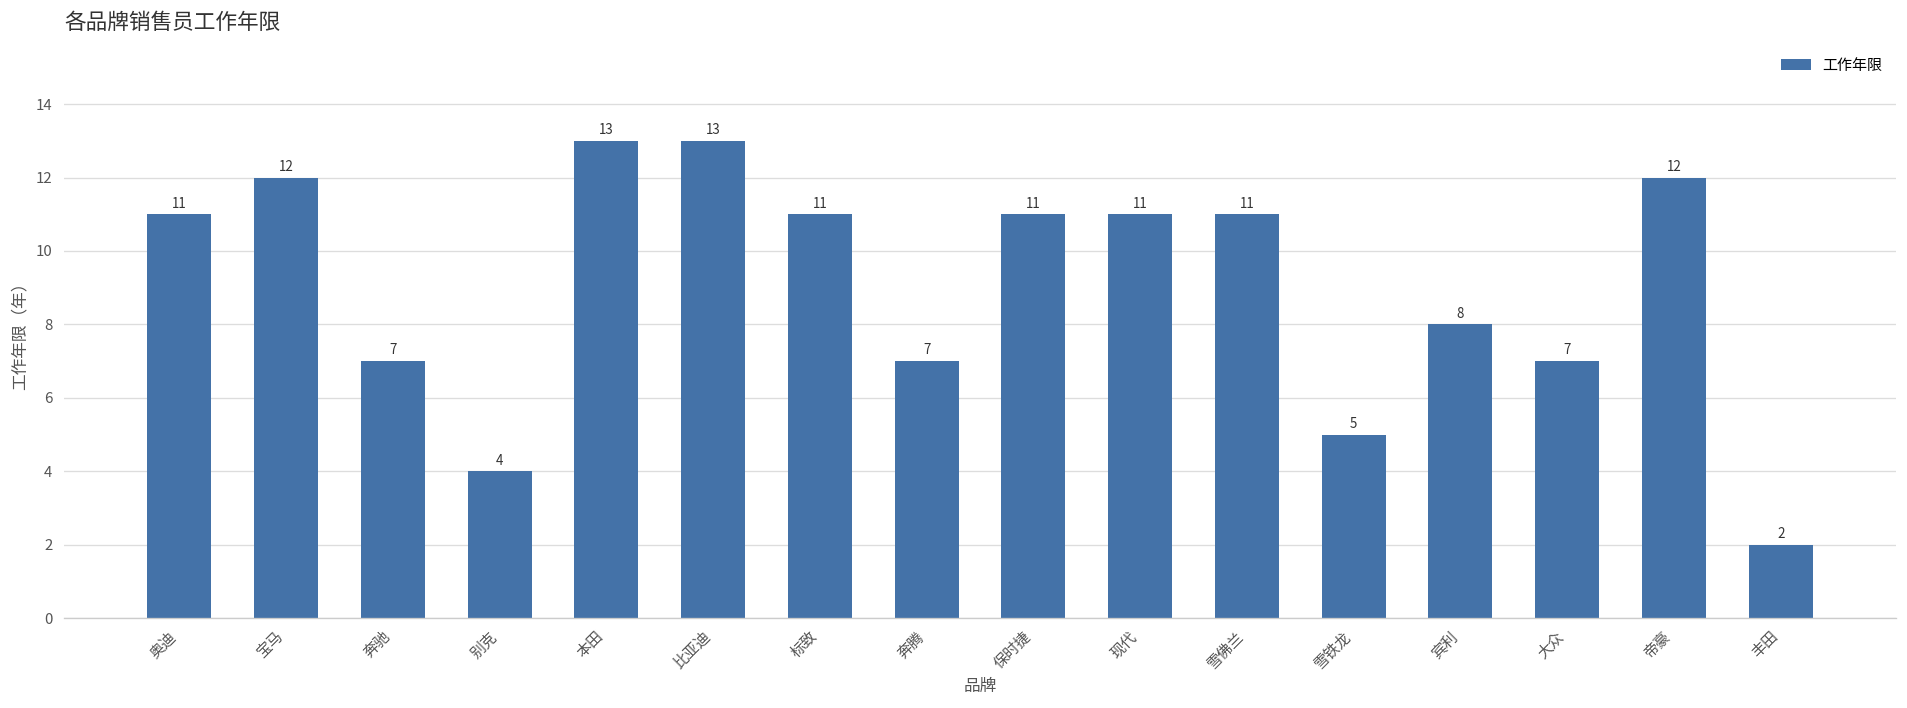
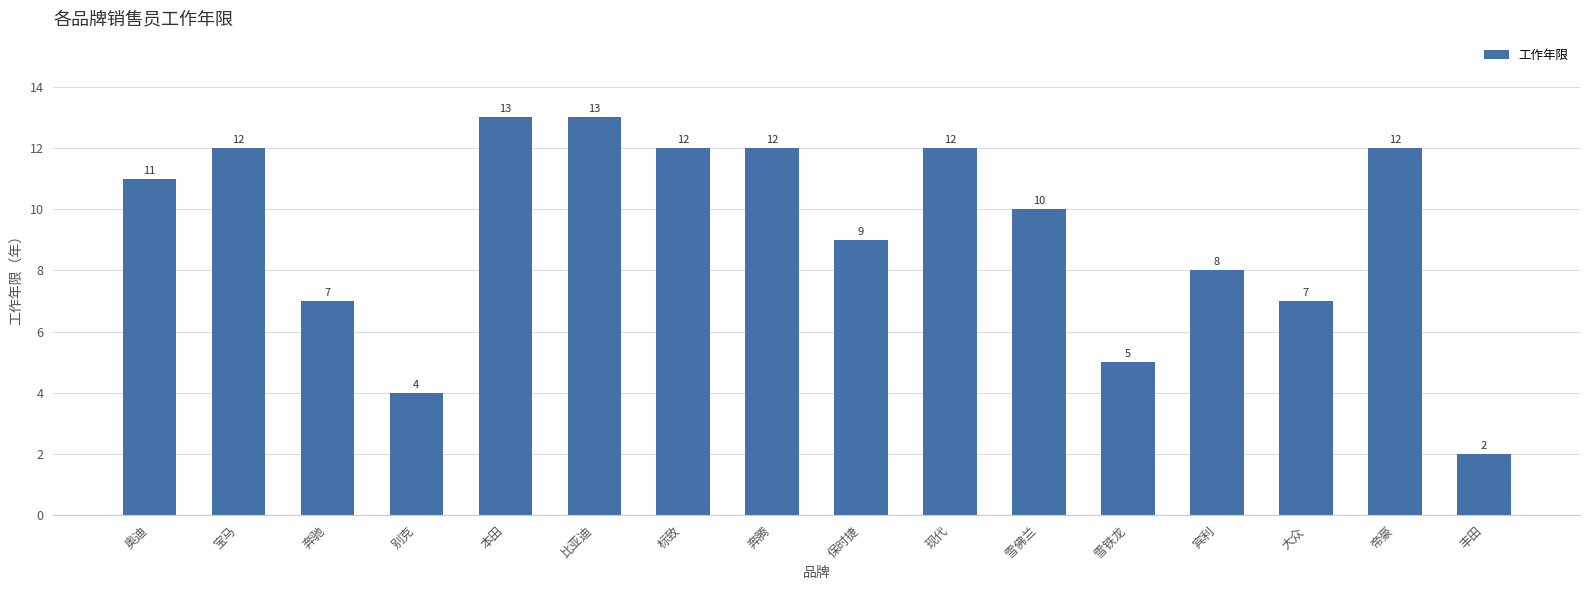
  {
    "奥迪": 11,
    "宝马": 12,
    "奔驰": 7,
    "别克": 4,
    "本田": 13,
    "比亚迪": 13,
-   "标致": 11,
-   "奔腾": 7,
-   "保时捷": 11,
-   "现代": 11,
-   "雪佛兰": 11,
+   "标致": 12,
+   "奔腾": 12,
+   "保时捷": 9,
+   "现代": 12,
+   "雪佛兰": 10,
    "雪铁龙": 5,
    "宾利": 8,
    "大众": 7,
    "帝豪": 12,
    "丰田": 2
  }
